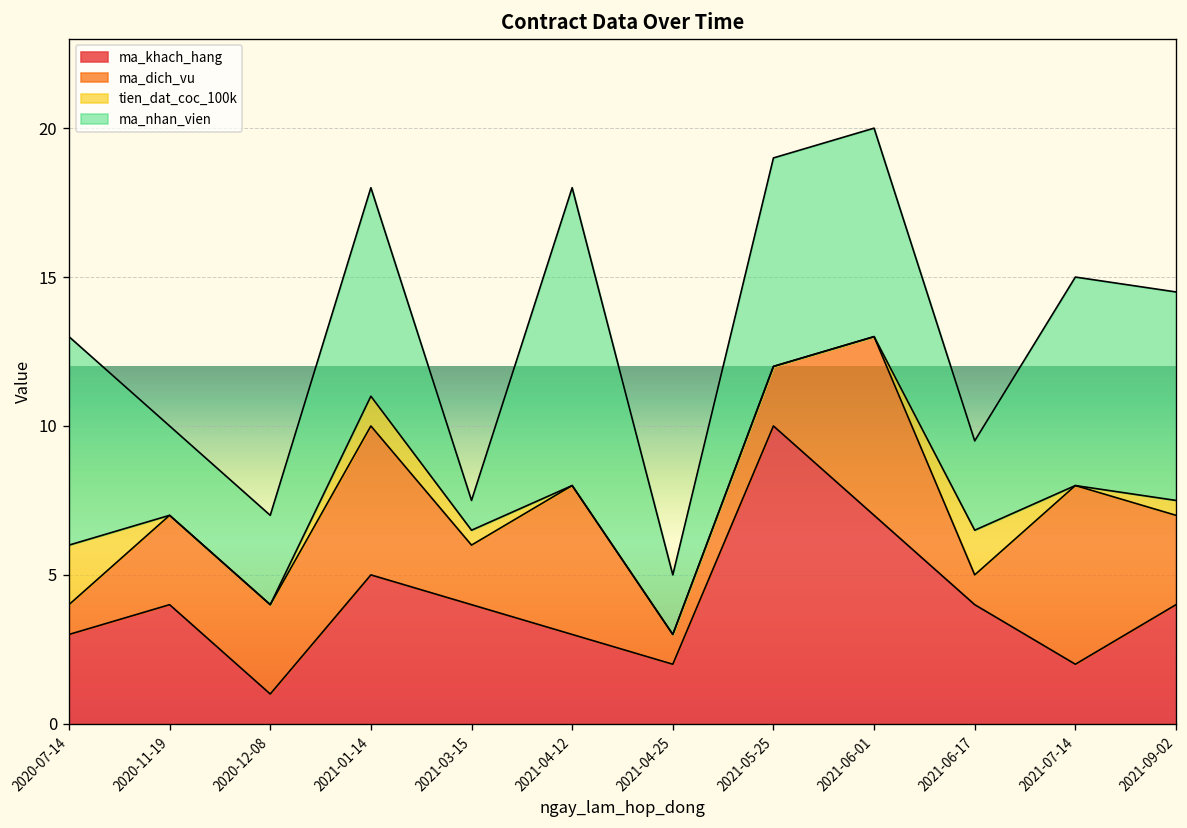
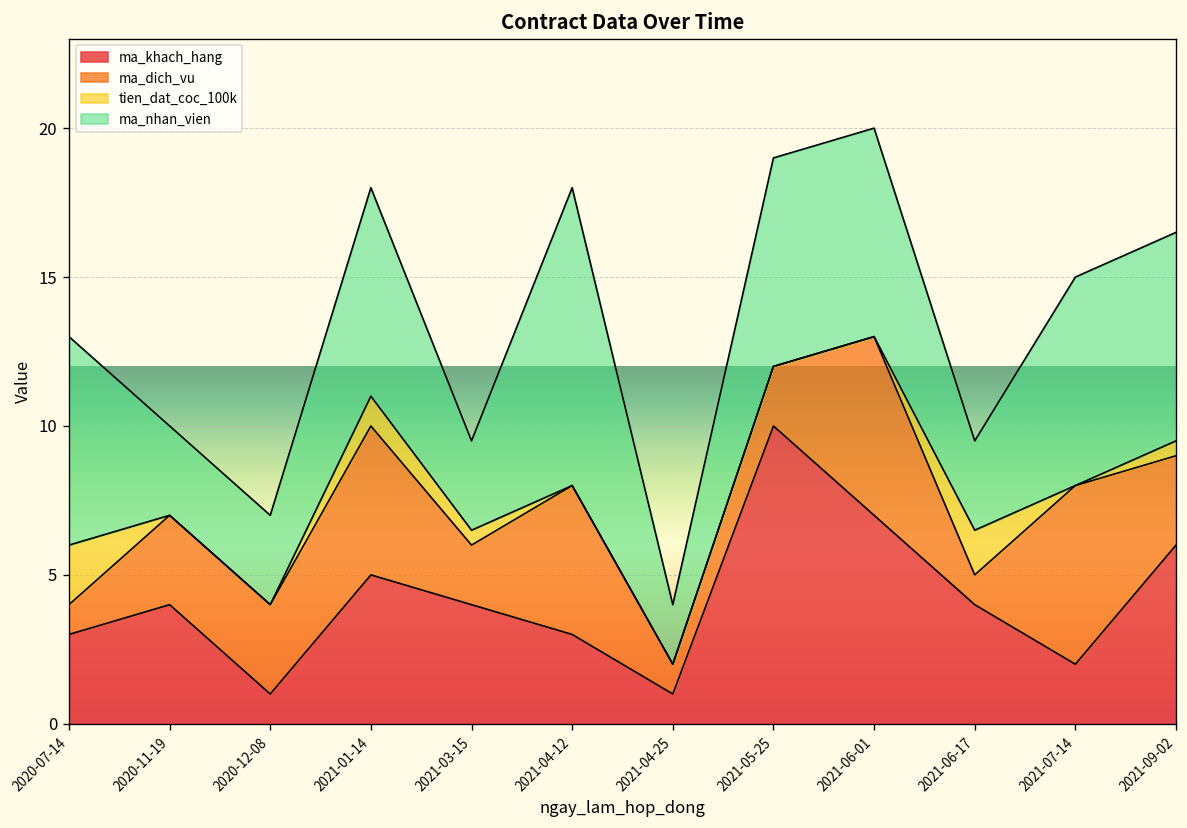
  {
    "ma_khach_hang": {
      "2020-07-14": 3,
      "2020-11-19": 4,
      "2020-12-08": 1,
      "2021-01-14": 5,
      "2021-03-15": 4,
      "2021-04-12": 3,
-     "2021-04-25": 2,
+     "2021-04-25": 1,
      "2021-05-25": 10,
      "2021-06-01": 7,
      "2021-06-17": 4,
      "2021-07-14": 2,
-     "2021-09-02": 4
+     "2021-09-02": 6
    },
    "ma_dich_vu": {
      "2020-07-14": 1,
      "2021-01-14": 5,
      "2021-03-15": 2,
      "2021-06-17": 1,
      "2021-09-02": 3
    },
    "tien_dat_coc_100k": {
      "2020-07-14": 2,
      "2021-01-14": 1,
      "2021-03-15": 0.5,
      "2021-06-17": 1.5,
      "2021-09-02": 0.5
    },
    "ma_nhan_vien": {
      "2020-07-14": 7,
      "2020-11-19": 3,
      "2020-12-08": 3,
      "2021-01-14": 7,
-     "2021-03-15": 1,
+     "2021-03-15": 3,
      "2021-04-12": 10,
      "2021-04-25": 2,
      "2021-05-25": 7,
      "2021-06-01": 7,
      "2021-06-17": 3,
      "2021-07-14": 7,
      "2021-09-02": 7
    }
  }
